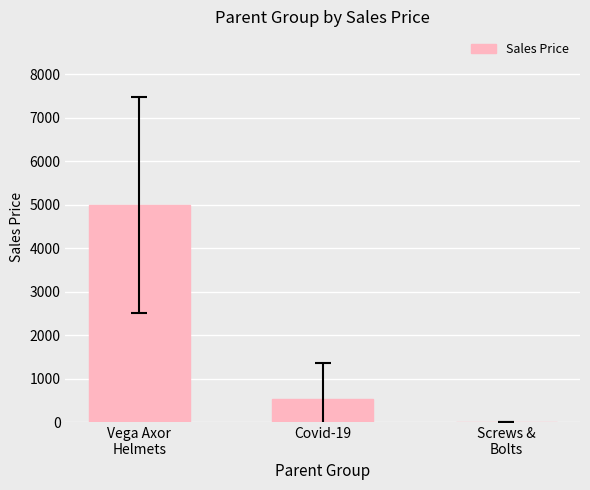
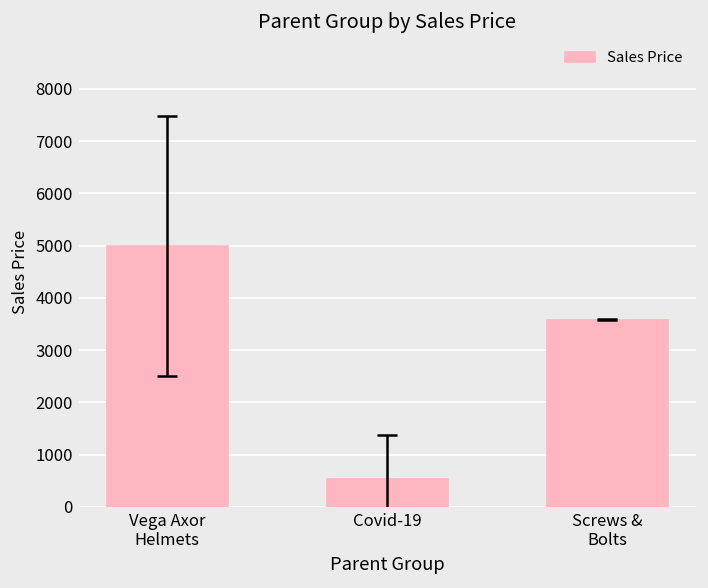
  {
    "Sales Price": {
      "Vega Axor Helmets": 5000,
      "Covid-19": 500,
-     "Screws & Bolts": 0
+     "Screws & Bolts": 3600
    }
  }
